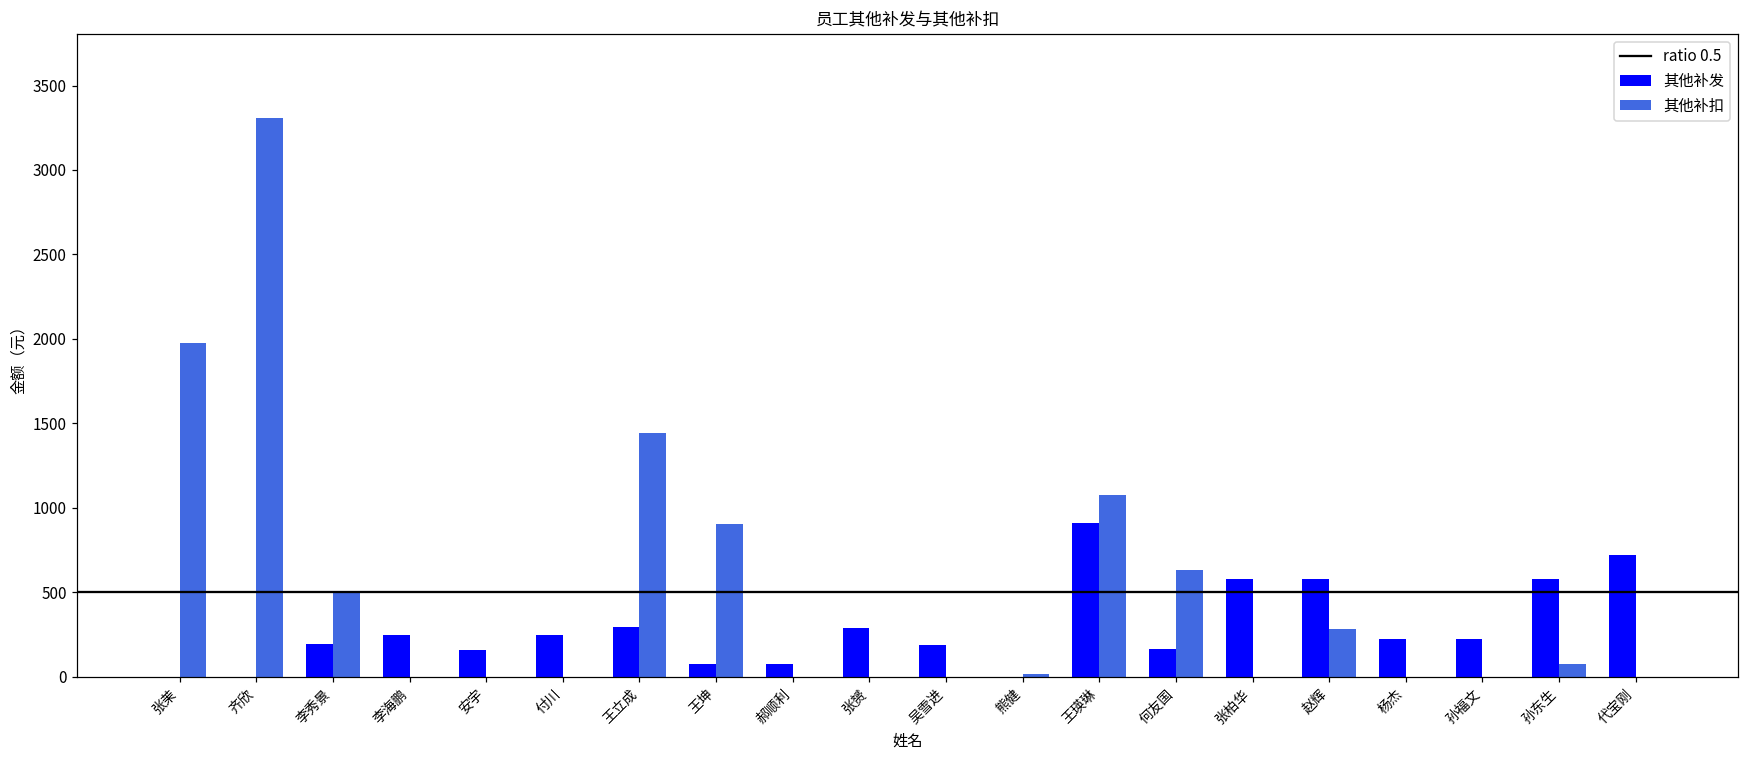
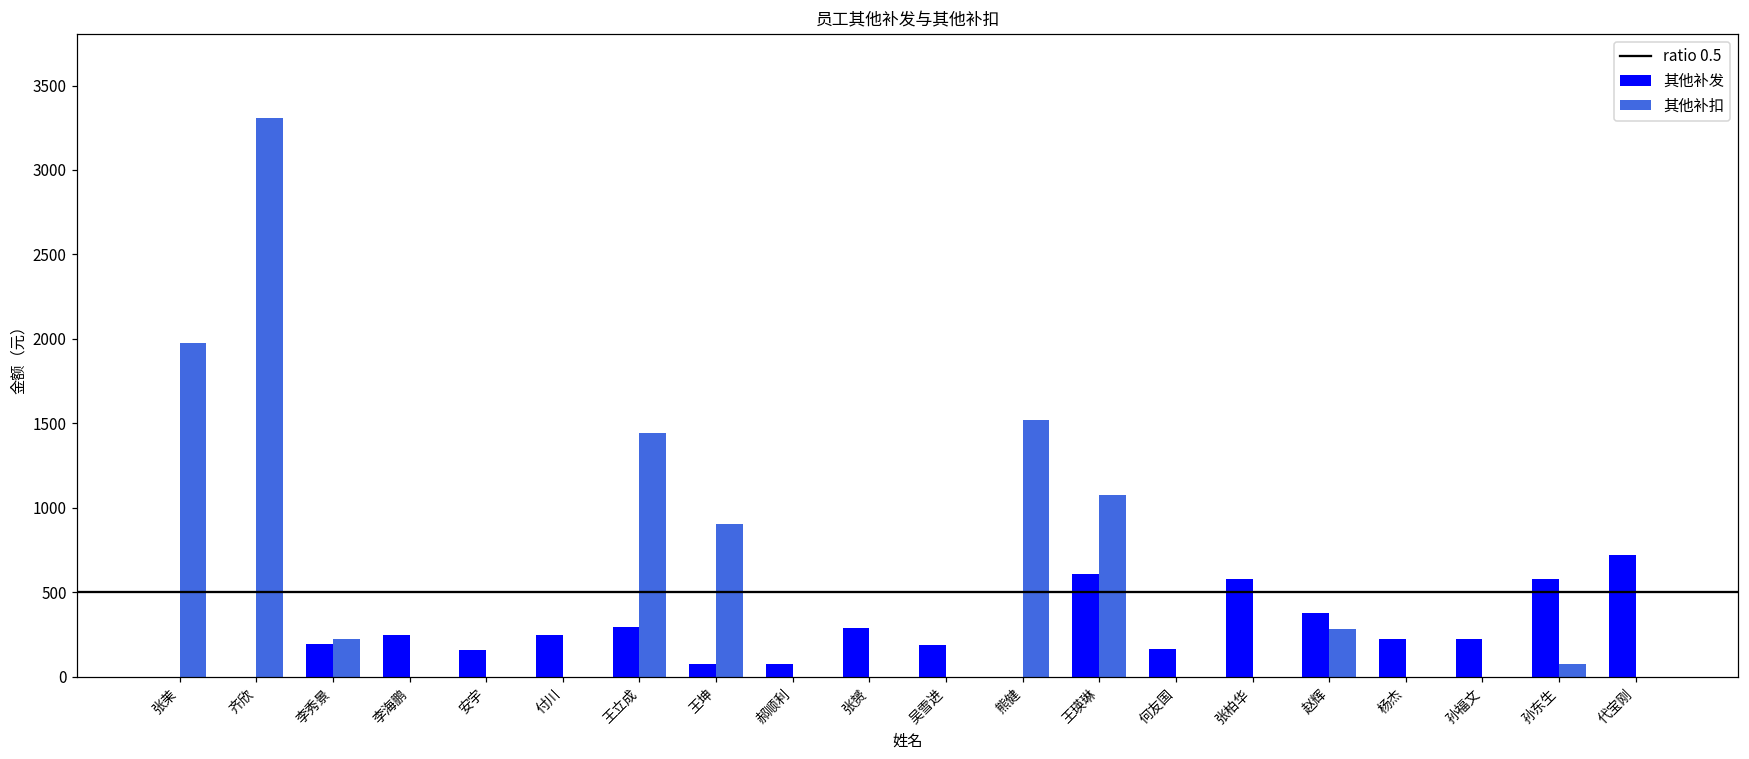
  {
    "其他补发": {
      "张茉": 0,
      "齐欣": 0,
      "李秀景": 190,
      "李海鹏": 240,
      "安宇": 160,
      "付川": 240,
      "王立成": 290,
      "王坤": 70,
      "郝顺利": 70,
      "张赟": 290,
      "吴雪进": 180,
      "熊健": 0,
-     "王瑛琳": 910,
+     "王瑛琳": 610,
      "何友国": 160,
      "张柏华": 580,
-     "赵辉": 580,
+     "赵辉": 380,
      "杨杰": 220,
      "孙福文": 220,
      "孙东生": 580,
      "代宝刚": 720
    },
    "其他补扣": {
      "张茉": 1970,
      "齐欣": 3310,
-     "李秀景": 500,
+     "李秀景": 230,
      "李海鹏": 0,
      "安宇": 0,
      "付川": 0,
      "王立成": 1450,
      "王坤": 910,
      "郝顺利": 0,
      "张赟": 0,
      "吴雪进": 0,
-     "熊健": 20,
+     "熊健": 1520,
      "王瑛琳": 1080,
-     "何友国": 630,
+     "何友国": 0,
      "张柏华": 0,
      "赵辉": 280,
      "杨杰": 0,
      "孙福文": 0,
      "孙东生": 80,
      "代宝刚": 0
    }
  }
